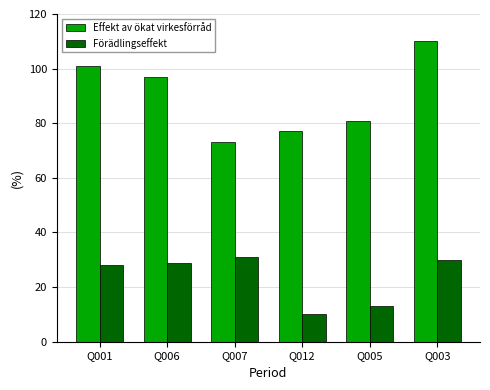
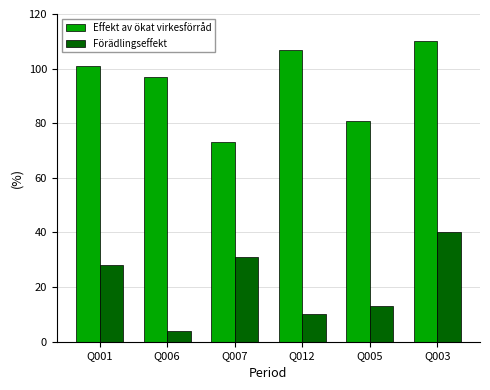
  {
    "Effekt av ökat virkesförråd": {
      "Q001": 101,
      "Q006": 97,
      "Q007": 73,
-     "Q012": 77,
+     "Q012": 107,
      "Q005": 81,
      "Q003": 110
    },
    "Förädlingseffekt": {
      "Q001": 28,
-     "Q006": 29,
+     "Q006": 4,
      "Q007": 31,
      "Q012": 10,
      "Q005": 13,
-     "Q003": 30
+     "Q003": 40
    }
  }
